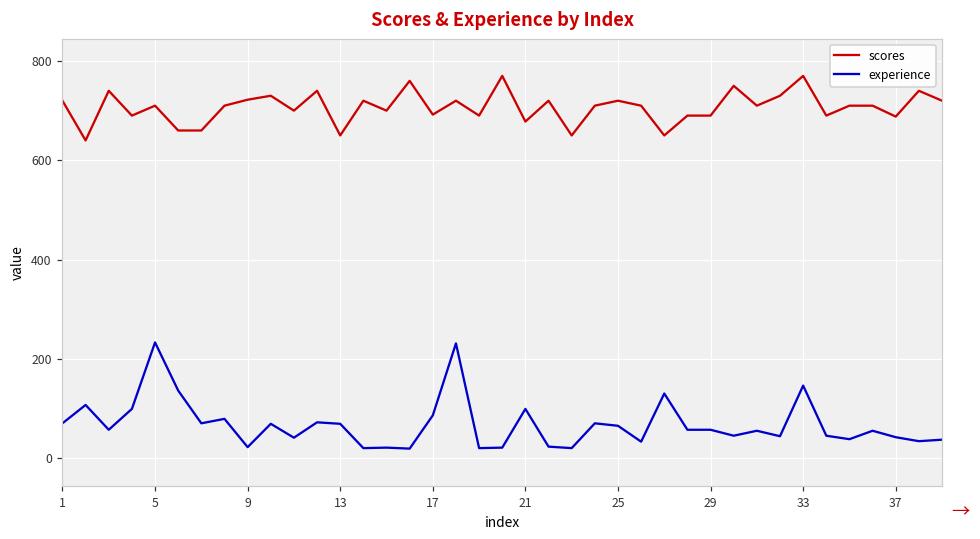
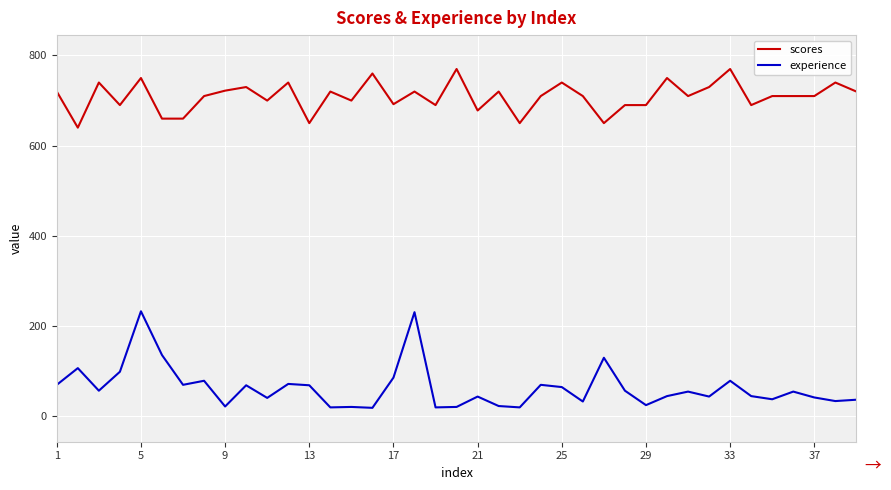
  {
    "scores": {
      "1": 720,
-     "5": 710,
+     "5": 750,
      "9": 720,
      "13": 650,
      "17": 690,
      "21": 680,
-     "25": 720,
+     "25": 740,
      "29": 690,
      "33": 770,
-     "37": 690
+     "37": 710
    },
    "experience": {
      "1": 70,
      "5": 230,
      "9": 20,
      "13": 70,
      "17": 90,
-     "21": 100,
+     "21": 40,
      "25": 70,
-     "29": 60,
-     "33": 150,
+     "29": 30,
+     "33": 80,
      "37": 40
    }
  }
